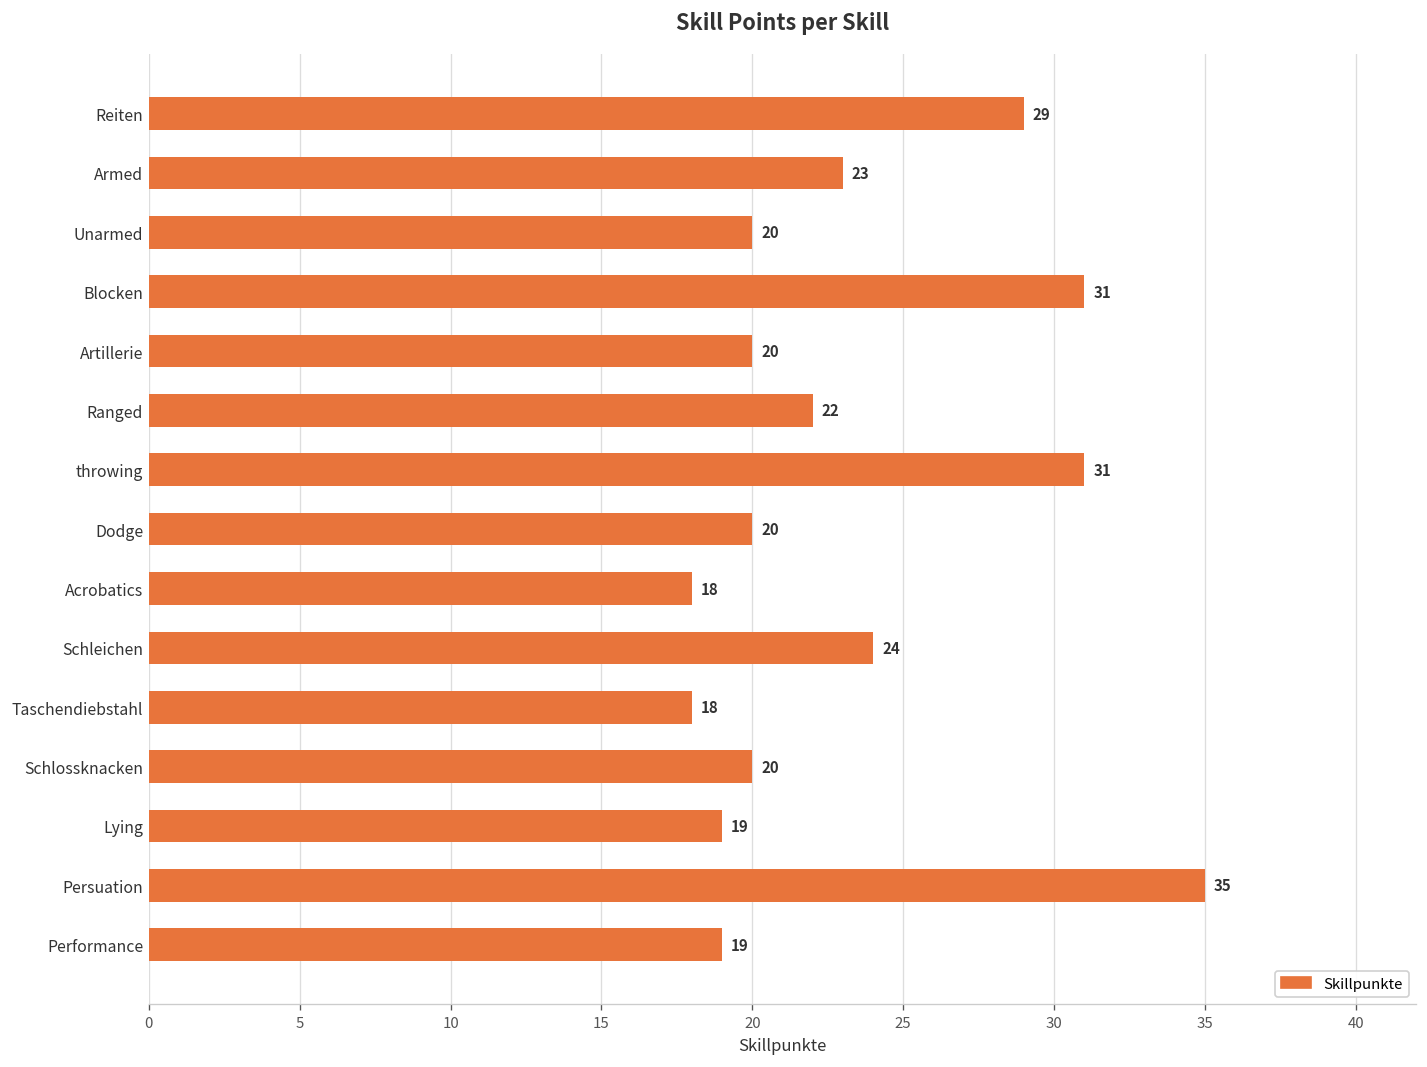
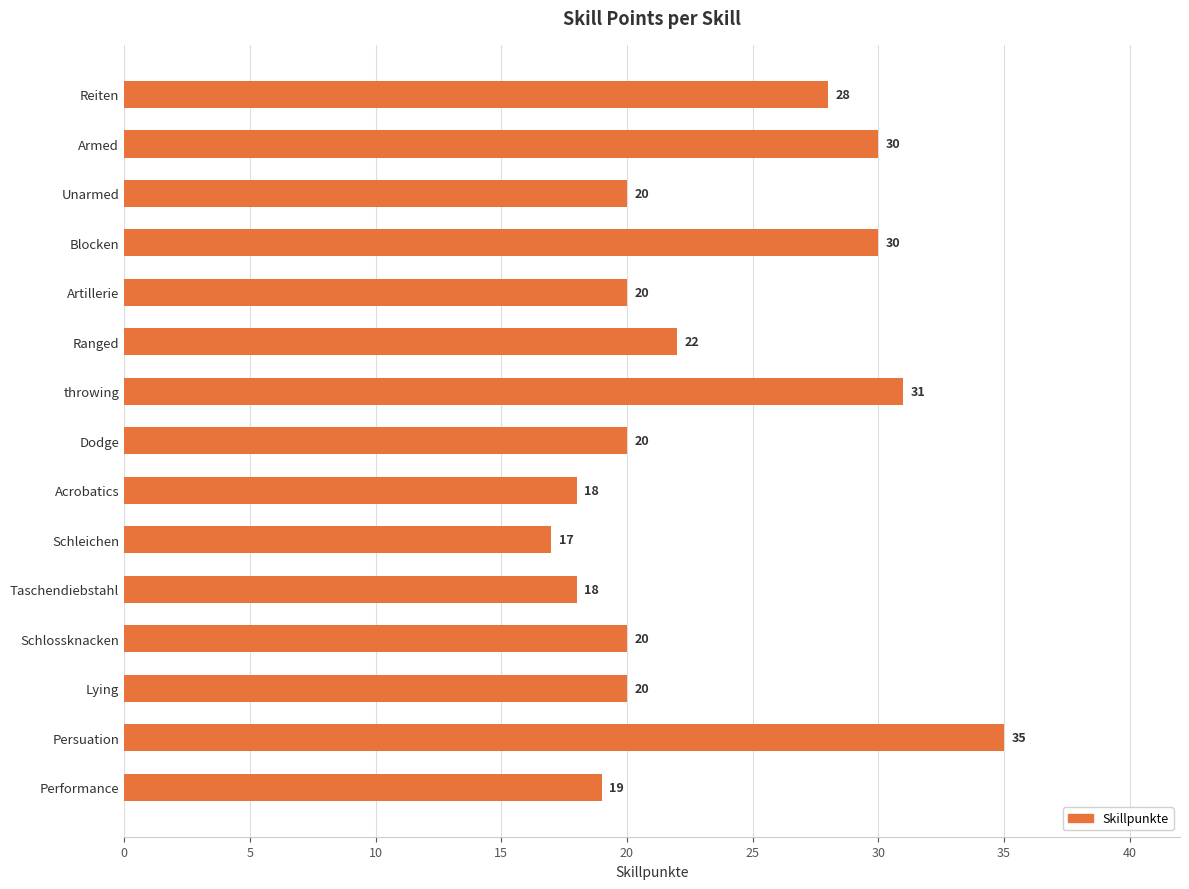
  {
-   "Reiten": 29,
-   "Armed": 23,
+   "Reiten": 28,
+   "Armed": 30,
    "Unarmed": 20,
-   "Blocken": 31,
+   "Blocken": 30,
    "Artillerie": 20,
    "Ranged": 22,
    "throwing": 31,
    "Dodge": 20,
    "Acrobatics": 18,
-   "Schleichen": 24,
+   "Schleichen": 17,
    "Taschendiebstahl": 18,
    "Schlossknacken": 20,
-   "Lying": 19,
+   "Lying": 20,
    "Persuation": 35,
    "Performance": 19
  }
